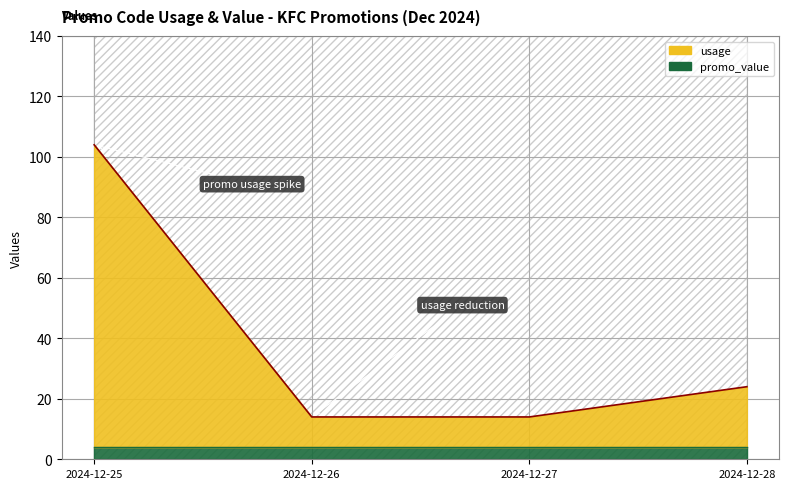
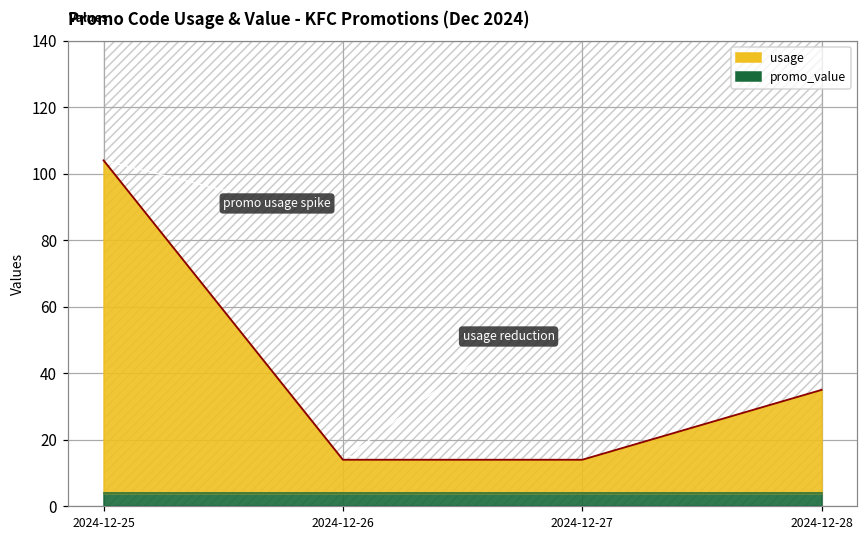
  {
    "usage": {
      "2024-12-25": 104,
      "2024-12-26": 14,
      "2024-12-27": 14,
-     "2024-12-28": 24
+     "2024-12-28": 35
    },
    "promo_value": {
      "2024-12-25": 4,
      "2024-12-26": 4,
      "2024-12-27": 4,
      "2024-12-28": 4
    }
  }
